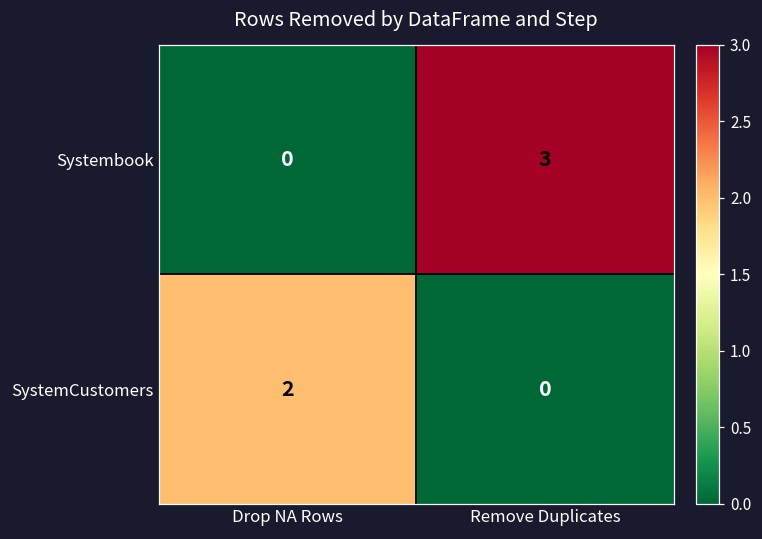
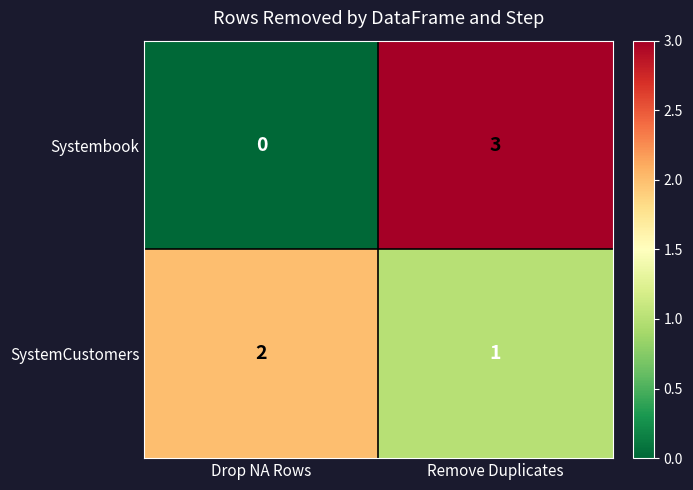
  {
    "Systembook": {
      "Drop NA Rows": 0,
      "Remove Duplicates": 3
    },
    "SystemCustomers": {
      "Drop NA Rows": 2,
-     "Remove Duplicates": 0
+     "Remove Duplicates": 1
    }
  }
